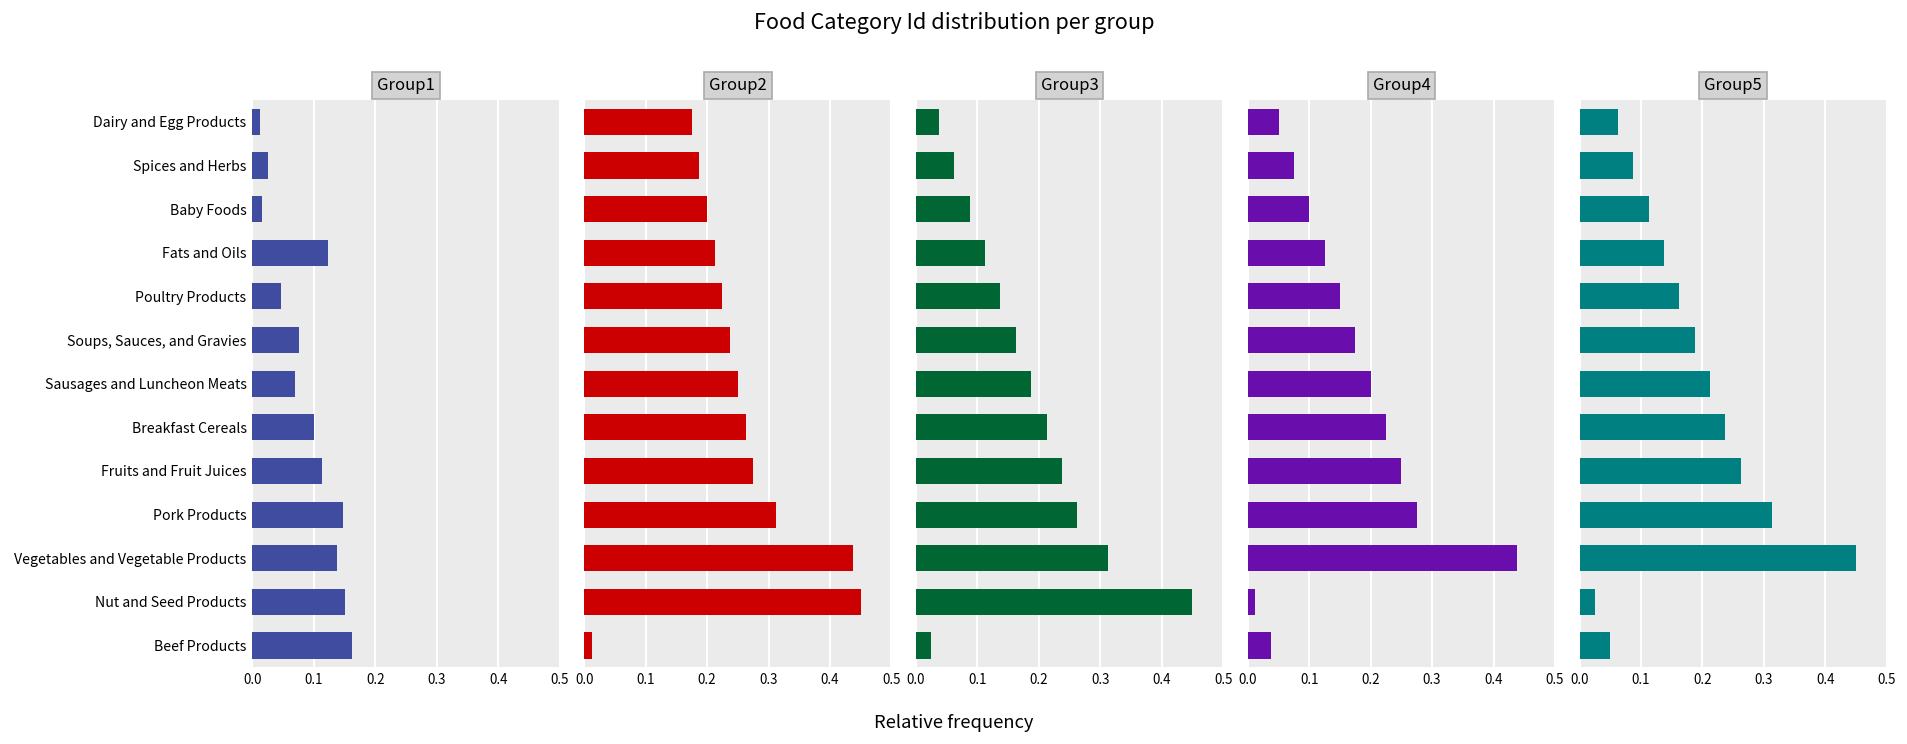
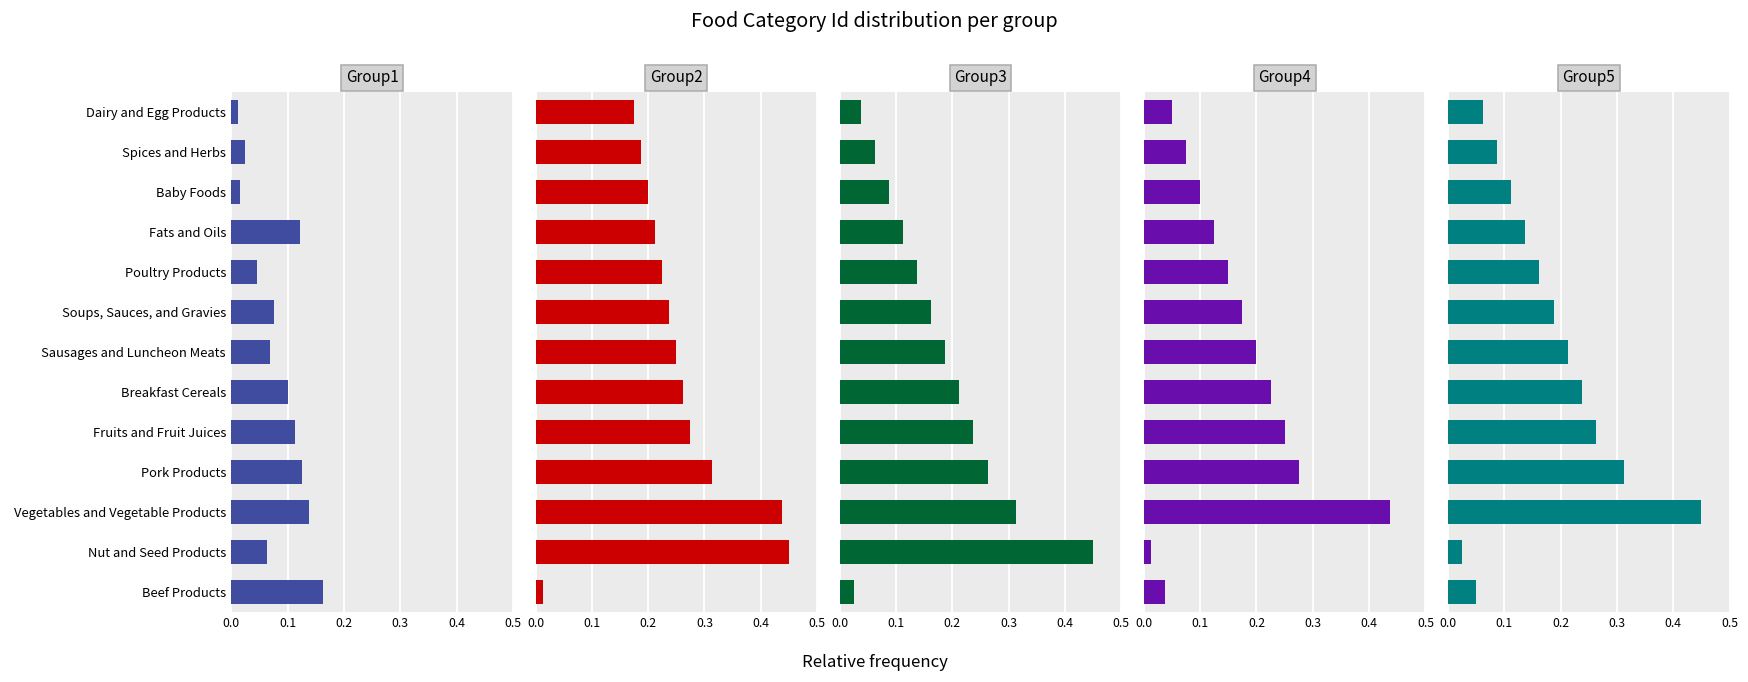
  {
    "Group1": {
      "Dairy and Egg Products": 0.01,
      "Spices and Herbs": 0.03,
      "Baby Foods": 0.02,
      "Fats and Oils": 0.12,
      "Poultry Products": 0.05,
      "Soups, Sauces, and Gravies": 0.08,
      "Sausages and Luncheon Meats": 0.07,
      "Breakfast Cereals": 0.10,
      "Fruits and Fruit Juices": 0.11,
-     "Pork Products": 0.15,
+     "Pork Products": 0.13,
      "Vegetables and Vegetable Products": 0.14,
-     "Nut and Seed Products": 0.15,
+     "Nut and Seed Products": 0.06,
      "Beef Products": 0.16
    }
  }
